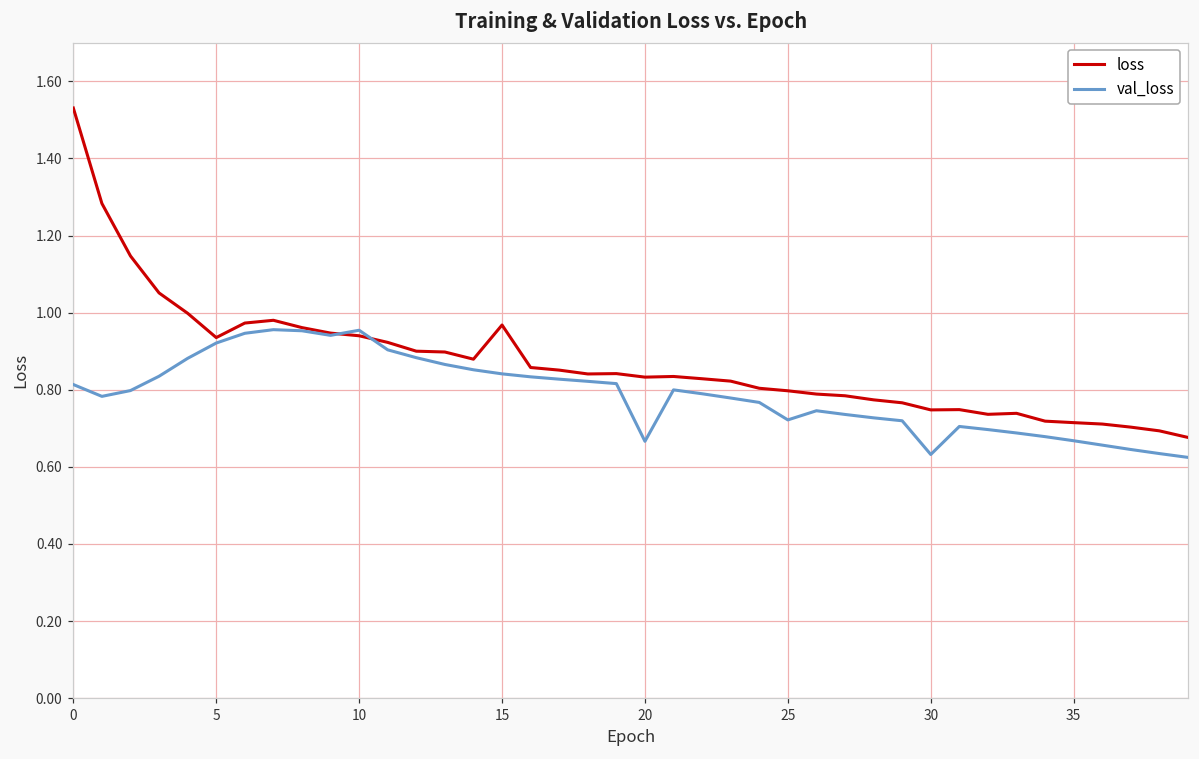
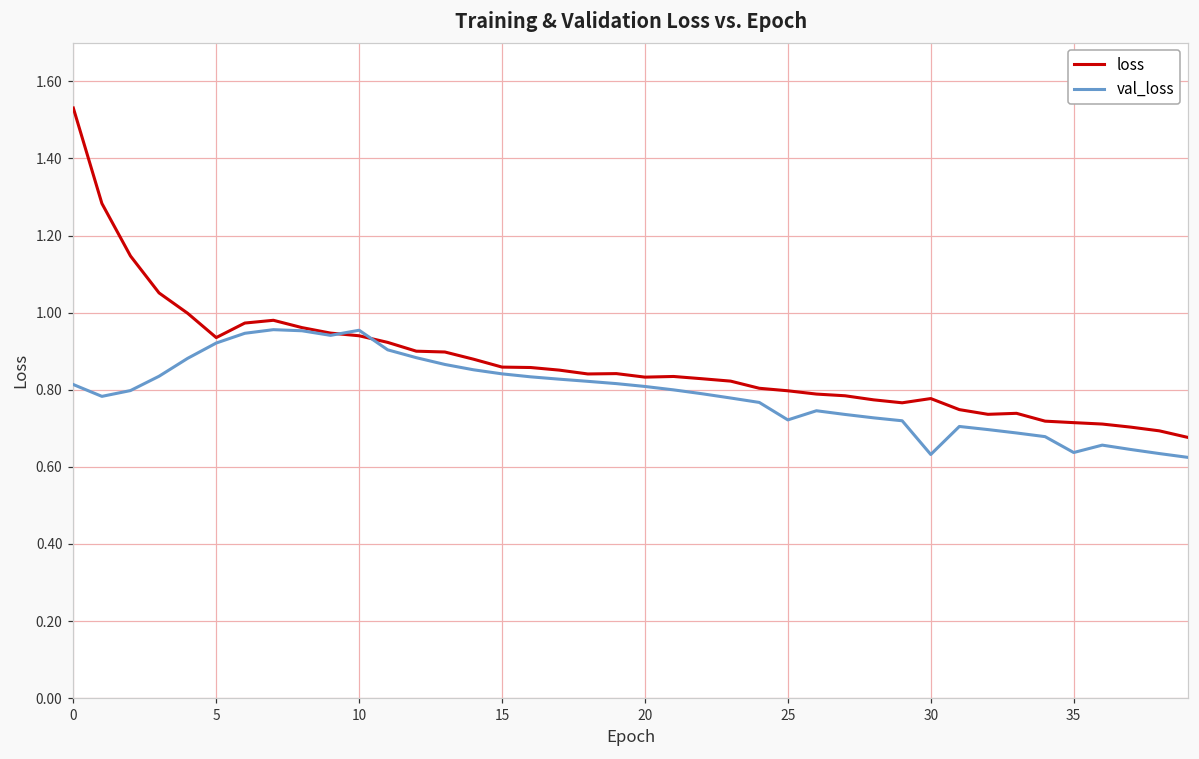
  {
    "loss": {
      "0": 1.53,
      "5": 0.94,
      "10": 0.94,
-     "15": 0.97,
+     "15": 0.86,
      "20": 0.83,
      "25": 0.80,
-     "30": 0.75,
+     "30": 0.78,
      "35": 0.71
    },
    "val_loss": {
      "0": 0.81,
      "5": 0.92,
      "10": 0.95,
      "15": 0.84,
-     "20": 0.67,
+     "20": 0.81,
      "25": 0.72,
      "30": 0.63,
-     "35": 0.67
+     "35": 0.64
    }
  }
